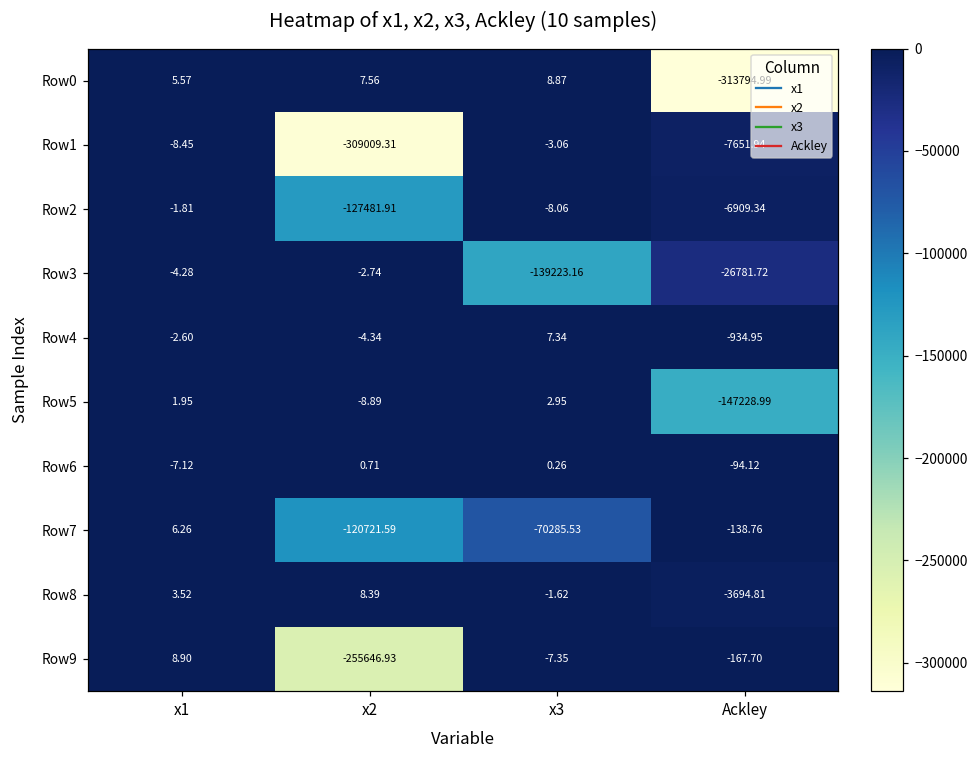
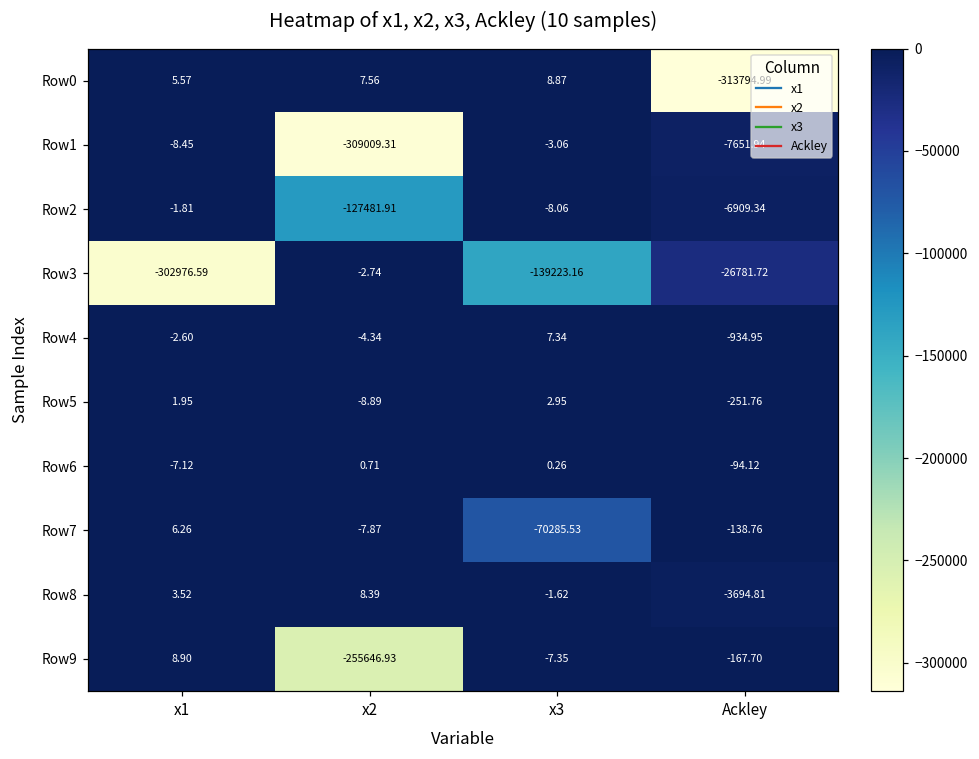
  {
    "Row0": {
      "x1": 5.57,
      "x2": 7.56,
      "x3": 8.87
    },
    "Row1": {
      "x1": -8.45,
      "x2": -309009.31,
      "x3": -3.06
    },
    "Row2": {
      "x1": -1.81,
      "x2": -127481.91,
      "x3": -8.06,
      "Ackley": -6909.34
    },
    "Row3": {
-     "x1": -4.28,
+     "x1": -302976.59,
      "x2": -2.74,
      "x3": -139223.16,
      "Ackley": -26781.72
    },
    "Row4": {
      "x1": -2.60,
      "x2": -4.34,
      "x3": 7.34,
      "Ackley": -934.95
    },
    "Row5": {
      "x1": 1.95,
      "x2": -8.89,
      "x3": 2.95,
-     "Ackley": -147228.99
+     "Ackley": -251.76
    },
    "Row6": {
      "x1": -7.12,
      "x2": 0.71,
      "x3": 0.26,
      "Ackley": -94.12
    },
    "Row7": {
      "x1": 6.26,
-     "x2": -120721.59,
+     "x2": -7.87,
      "x3": -70285.53,
      "Ackley": -138.76
    },
    "Row8": {
      "x1": 3.52,
      "x2": 8.39,
      "x3": -1.62,
      "Ackley": -3694.81
    },
    "Row9": {
      "x1": 8.90,
      "x2": -255646.93,
      "x3": -7.35,
      "Ackley": -167.70
    }
  }
